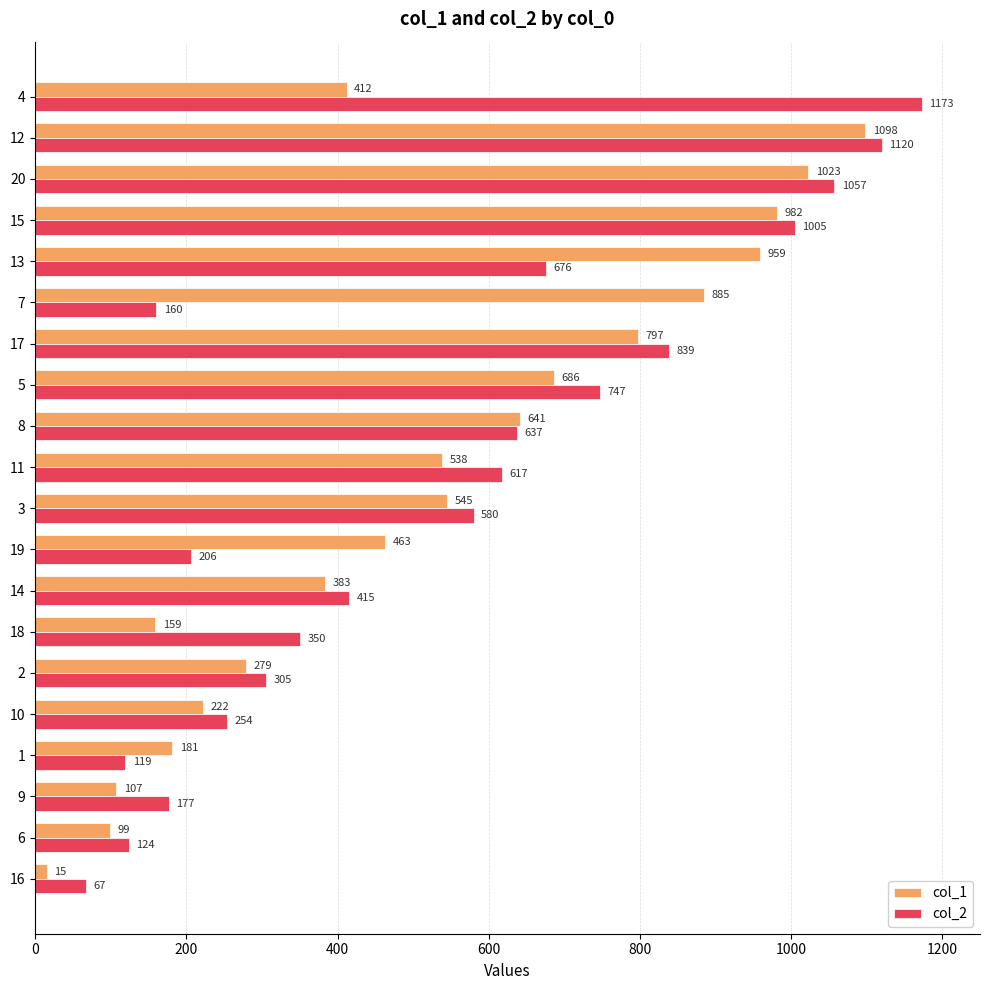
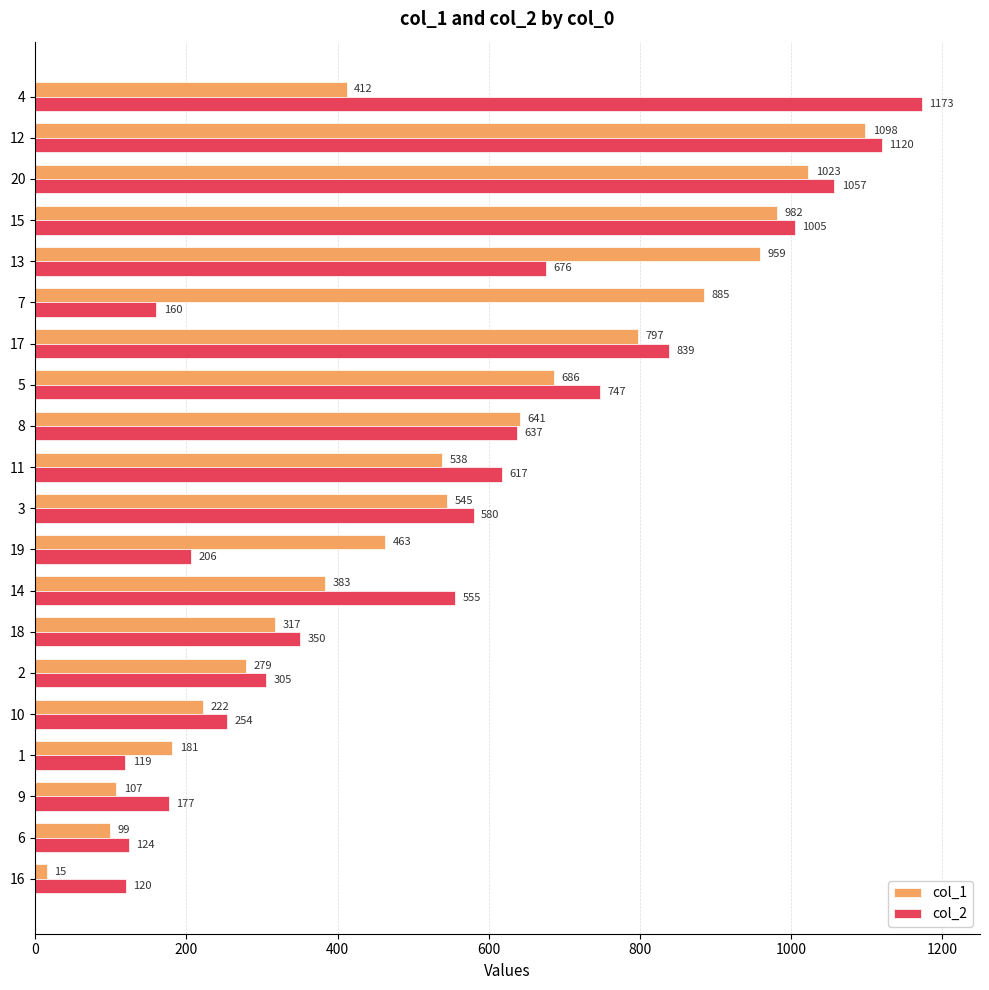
  {
    "col_1": {
      "4": 412,
      "12": 1098,
      "20": 1023,
      "15": 982,
      "13": 959,
      "7": 885,
      "17": 797,
      "5": 686,
      "8": 641,
      "11": 538,
      "3": 545,
      "19": 463,
      "14": 383,
-     "18": 159,
+     "18": 317,
      "2": 279,
      "10": 222,
      "1": 181,
      "9": 107,
      "6": 99,
      "16": 15
    },
    "col_2": {
      "4": 1173,
      "12": 1120,
      "20": 1057,
      "15": 1005,
      "13": 676,
      "7": 160,
      "17": 839,
      "5": 747,
      "8": 637,
      "11": 617,
      "3": 580,
      "19": 206,
-     "14": 415,
+     "14": 555,
      "18": 350,
      "2": 305,
      "10": 254,
      "1": 119,
      "9": 177,
      "6": 124,
-     "16": 67
+     "16": 120
    }
  }
